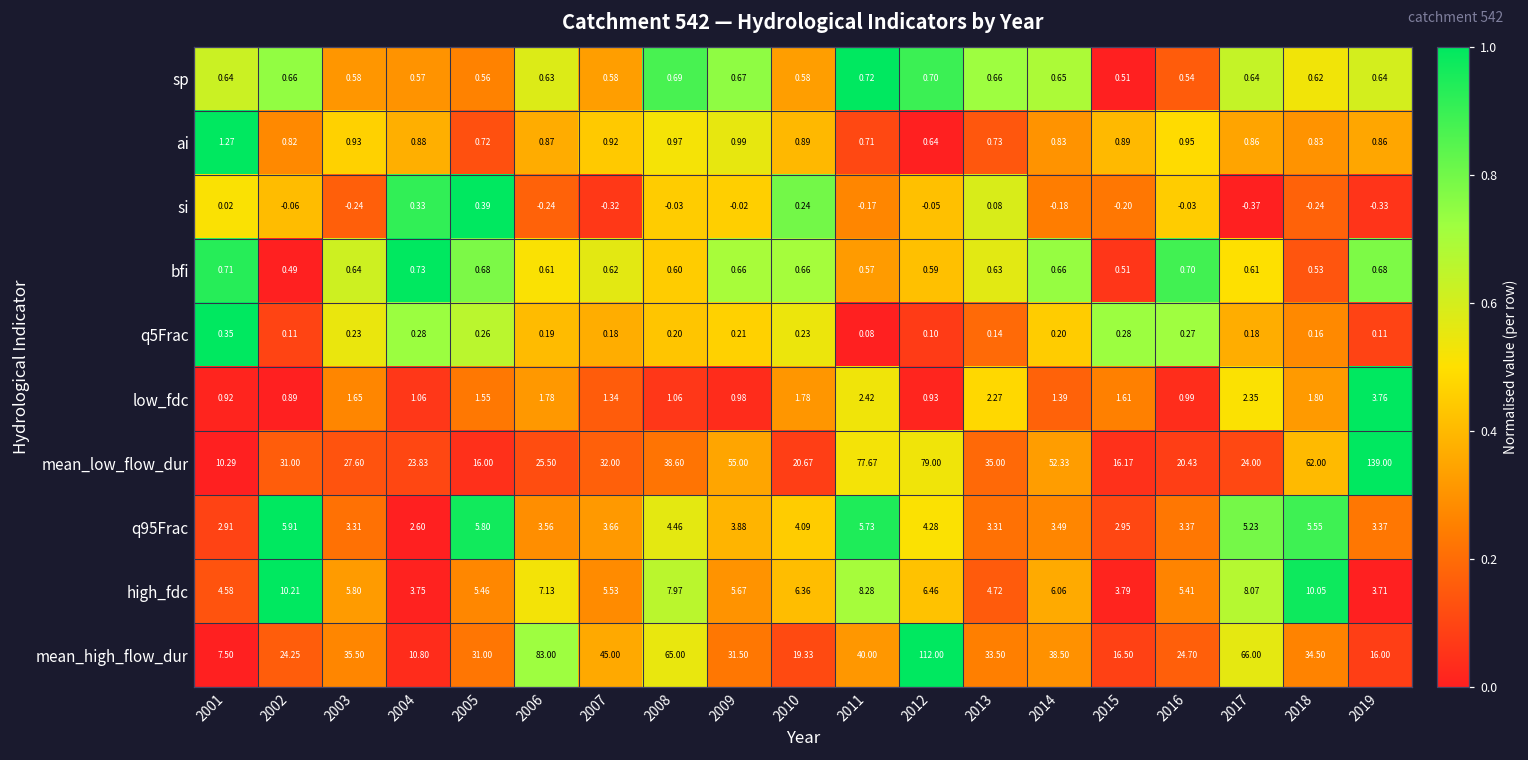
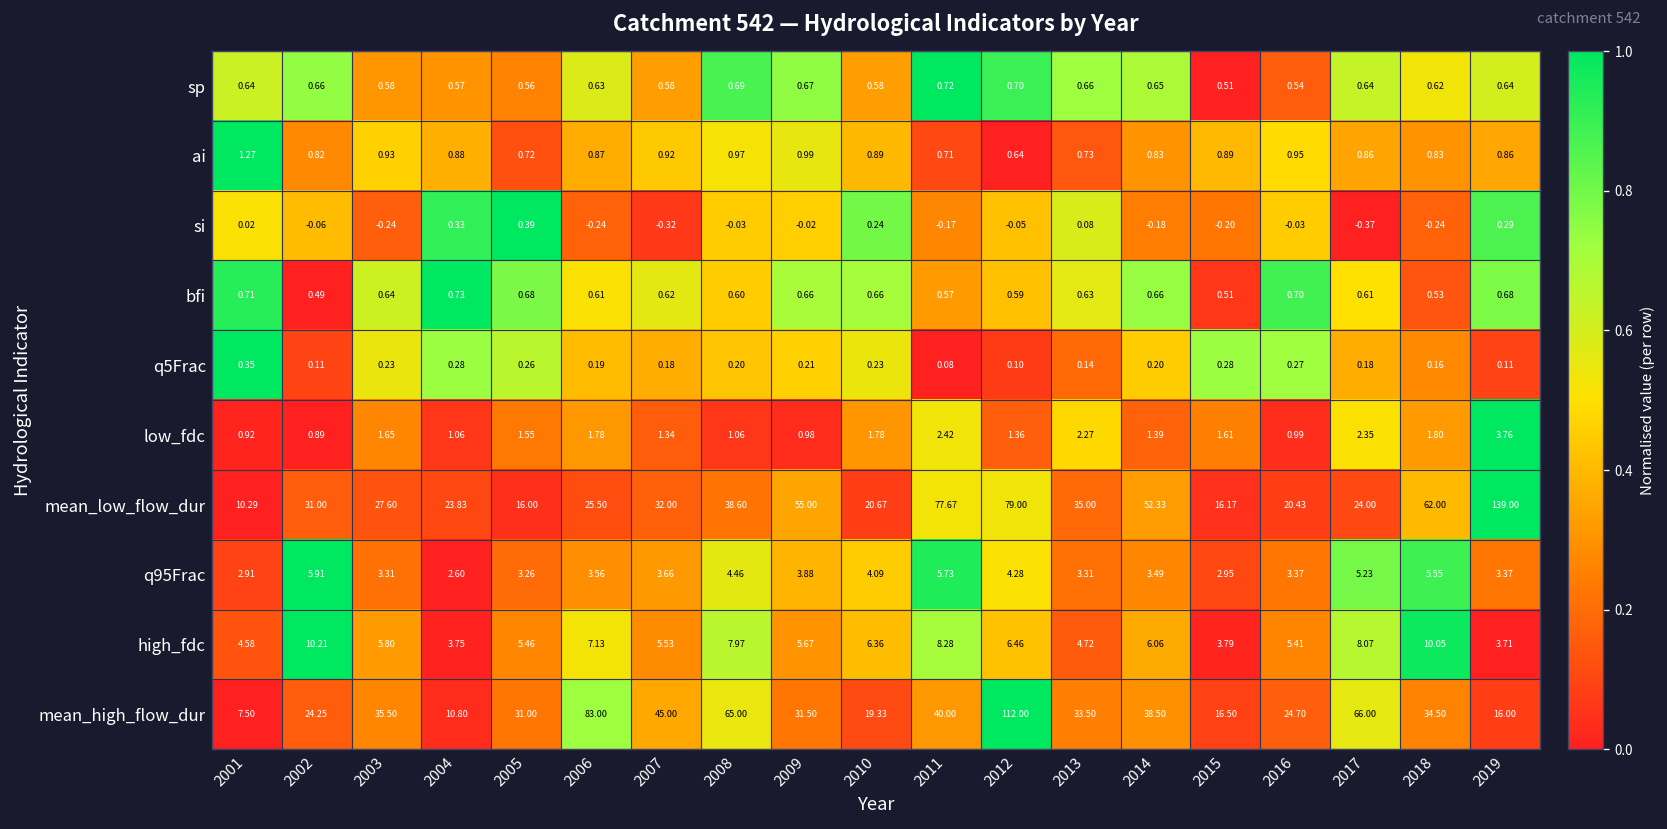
  {
    "sp": {
      "2001": 0.64,
      "2002": 0.66,
      "2003": 0.58,
      "2004": 0.57,
      "2005": 0.56,
      "2006": 0.63,
      "2007": 0.58,
      "2008": 0.69,
      "2009": 0.67,
      "2010": 0.58,
      "2011": 0.72,
      "2012": 0.70,
      "2013": 0.66,
      "2014": 0.65,
      "2015": 0.51,
      "2016": 0.54,
      "2017": 0.64,
      "2018": 0.62,
      "2019": 0.64
    },
    "ai": {
      "2001": 1.27,
      "2002": 0.82,
      "2003": 0.93,
      "2004": 0.88,
      "2005": 0.72,
      "2006": 0.87,
      "2007": 0.92,
      "2008": 0.97,
      "2009": 0.99,
      "2010": 0.89,
      "2011": 0.71,
      "2012": 0.64,
      "2013": 0.73,
      "2014": 0.83,
      "2015": 0.89,
      "2016": 0.95,
      "2017": 0.86,
      "2018": 0.83,
      "2019": 0.86
    },
    "si": {
      "2001": 0.02,
      "2002": -0.06,
      "2003": -0.24,
      "2004": 0.33,
      "2005": 0.39,
      "2006": -0.24,
      "2007": -0.32,
      "2008": -0.03,
      "2009": -0.02,
      "2010": 0.24,
      "2011": -0.17,
      "2012": -0.05,
      "2013": 0.08,
      "2014": -0.18,
      "2015": -0.20,
      "2016": -0.03,
      "2017": -0.37,
      "2018": -0.24,
-     "2019": -0.33
+     "2019": 0.29
    },
    "bfi": {
      "2001": 0.71,
      "2002": 0.49,
      "2003": 0.64,
      "2004": 0.73,
      "2005": 0.68,
      "2006": 0.61,
      "2007": 0.62,
      "2008": 0.60,
      "2009": 0.66,
      "2010": 0.66,
      "2011": 0.57,
      "2012": 0.59,
      "2013": 0.63,
      "2014": 0.66,
      "2015": 0.51,
      "2016": 0.70,
      "2017": 0.61,
      "2018": 0.53,
      "2019": 0.68
    },
    "q5Frac": {
      "2001": 0.35,
      "2002": 0.11,
      "2003": 0.23,
      "2004": 0.28,
      "2005": 0.26,
      "2006": 0.19,
      "2007": 0.18,
      "2008": 0.20,
      "2009": 0.21,
      "2010": 0.23,
      "2011": 0.08,
      "2012": 0.10,
      "2013": 0.14,
      "2014": 0.20,
      "2015": 0.28,
      "2016": 0.27,
      "2017": 0.18,
      "2018": 0.16,
      "2019": 0.11
    },
    "low_fdc": {
      "2001": 0.92,
      "2002": 0.89,
      "2003": 1.65,
      "2004": 1.06,
      "2005": 1.55,
      "2006": 1.78,
      "2007": 1.34,
      "2008": 1.06,
      "2009": 0.98,
      "2010": 1.78,
      "2011": 2.42,
-     "2012": 0.93,
+     "2012": 1.36,
      "2013": 2.27,
      "2014": 1.39,
      "2015": 1.61,
      "2016": 0.99,
      "2017": 2.35,
      "2018": 1.80,
      "2019": 3.76
    },
    "mean_low_flow_dur": {
      "2001": 10.29,
      "2002": 31.00,
      "2003": 27.60,
      "2004": 23.83,
      "2005": 16.00,
      "2006": 25.50,
      "2007": 32.00,
      "2008": 38.60,
      "2009": 55.00,
      "2010": 20.67,
      "2011": 77.67,
      "2012": 79.00,
      "2013": 35.00,
      "2014": 52.33,
      "2015": 16.17,
      "2016": 20.43,
      "2017": 24.00,
      "2018": 62.00,
      "2019": 139.00
    },
    "q95Frac": {
      "2001": 2.91,
      "2002": 5.91,
      "2003": 3.31,
      "2004": 2.60,
-     "2005": 5.80,
+     "2005": 3.26,
      "2006": 3.56,
      "2007": 3.66,
      "2008": 4.46,
      "2009": 3.88,
      "2010": 4.09,
      "2011": 5.73,
      "2012": 4.28,
      "2013": 3.31,
      "2014": 3.49,
      "2015": 2.95,
      "2016": 3.37,
      "2017": 5.23,
      "2018": 5.55,
      "2019": 3.37
    },
    "high_fdc": {
      "2001": 4.58,
      "2002": 10.21,
      "2003": 5.80,
      "2004": 3.75,
      "2005": 5.46,
      "2006": 7.13,
      "2007": 5.53,
      "2008": 7.97,
      "2009": 5.67,
      "2010": 6.36,
      "2011": 8.28,
      "2012": 6.46,
      "2013": 4.72,
      "2014": 6.06,
      "2015": 3.79,
      "2016": 5.41,
      "2017": 8.07,
      "2018": 10.05,
      "2019": 3.71
    },
    "mean_high_flow_dur": {
      "2001": 7.50,
      "2002": 24.25,
      "2003": 35.50,
      "2004": 10.80,
      "2005": 31.00,
      "2006": 83.00,
      "2007": 45.00,
      "2008": 65.00,
      "2009": 31.50,
      "2010": 19.33,
      "2011": 40.00,
      "2012": 112.00,
      "2013": 33.50,
      "2014": 38.50,
      "2015": 16.50,
      "2016": 24.70,
      "2017": 66.00,
      "2018": 34.50,
      "2019": 16.00
    }
  }
